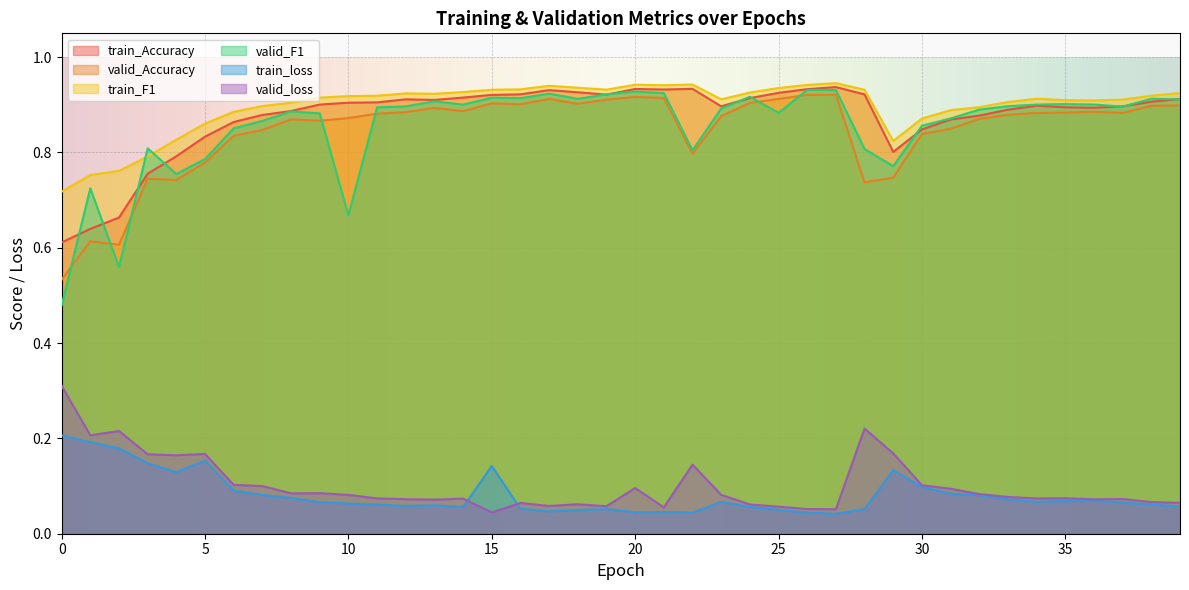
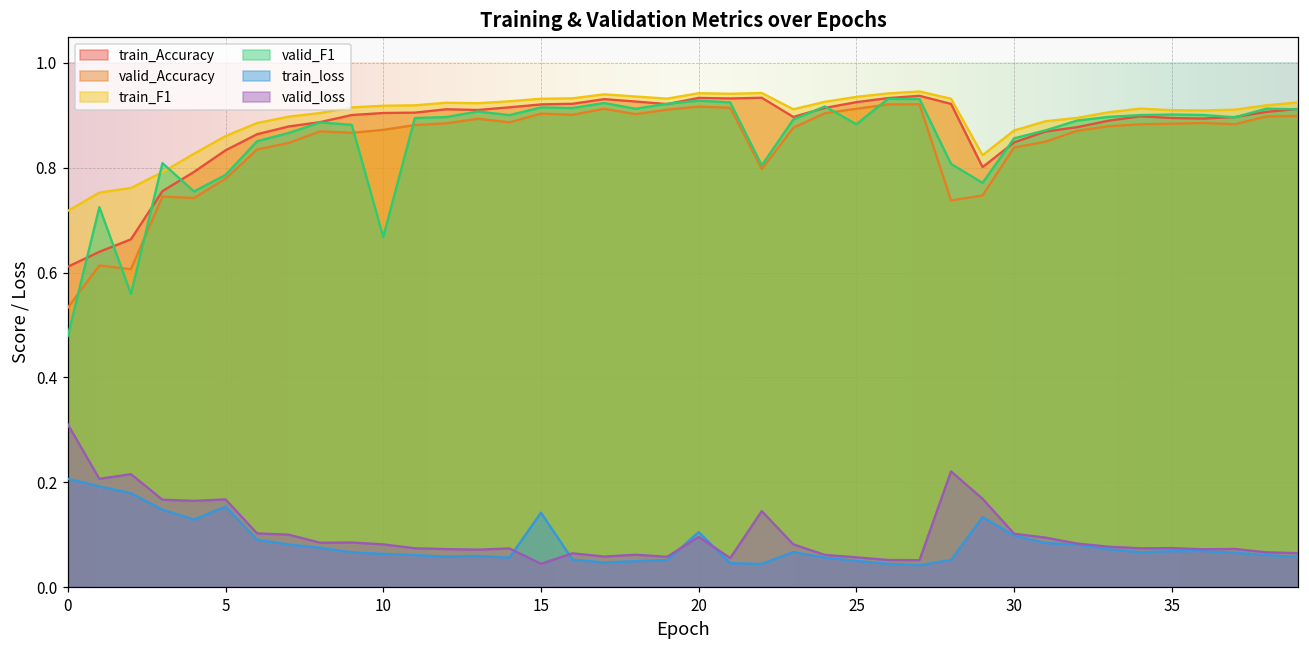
  {
    "valid_F1": {
      "0": 0.48,
      "5": 0.79,
      "10": 0.67,
      "15": 0.92,
      "25": 0.88,
      "30": 0.86,
      "35": 0.90
    },
    "train_loss": {
      "0": 0.21,
      "5": 0.15,
      "10": 0.06,
      "15": 0.14,
-     "20": 0.05,
+     "20": 0.11,
      "25": 0.05,
      "35": 0.07
    },
    "valid_loss": {
      "0": 0.31,
      "5": 0.17,
      "10": 0.08,
      "15": 0.04,
      "20": 0.10,
      "25": 0.06,
      "35": 0.07
    }
  }
